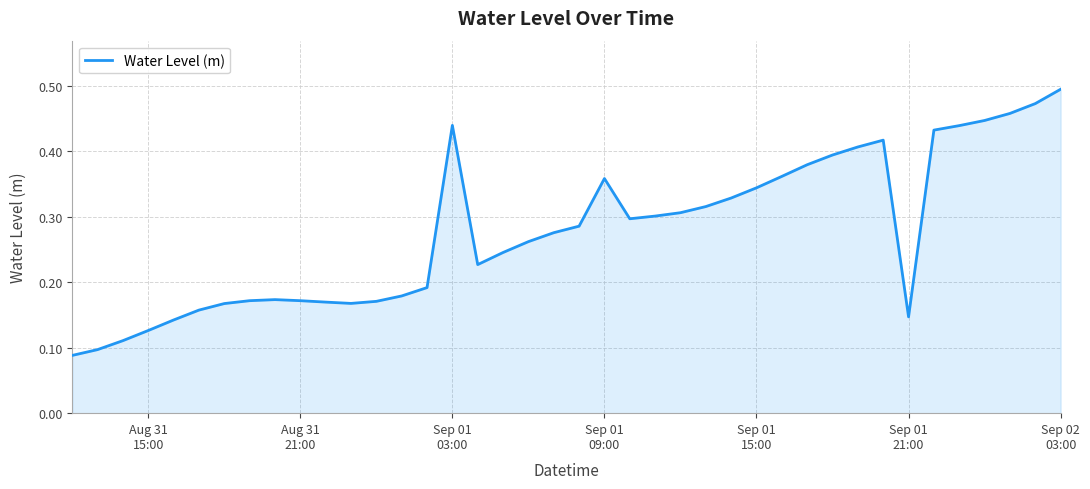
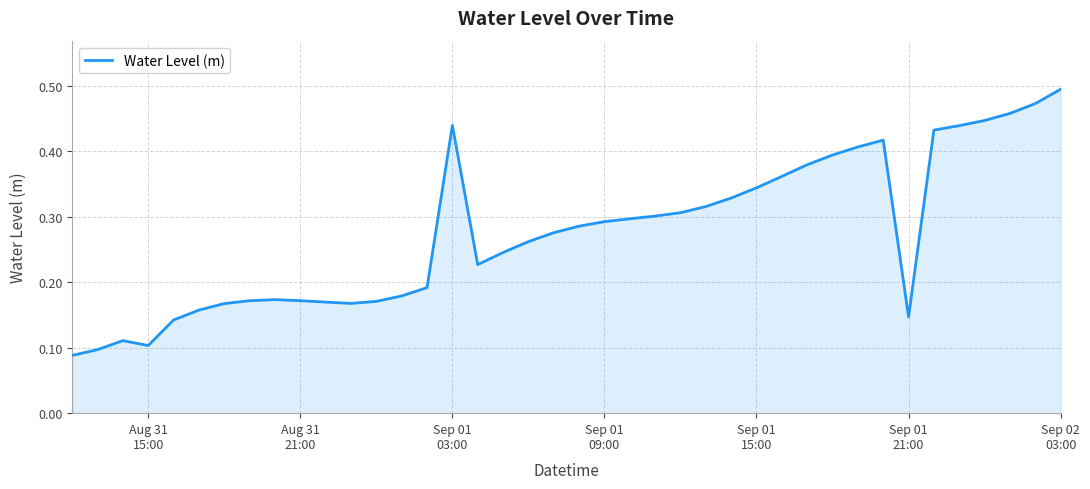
  {
-   "Aug 31 15:00": 0.13,
+   "Aug 31 15:00": 0.10,
    "Aug 31 21:00": 0.17,
    "Sep 01 03:00": 0.44,
-   "Sep 01 09:00": 0.36,
+   "Sep 01 09:00": 0.29,
    "Sep 01 15:00": 0.34,
    "Sep 01 21:00": 0.15,
    "Sep 02 03:00": 0.49
  }
